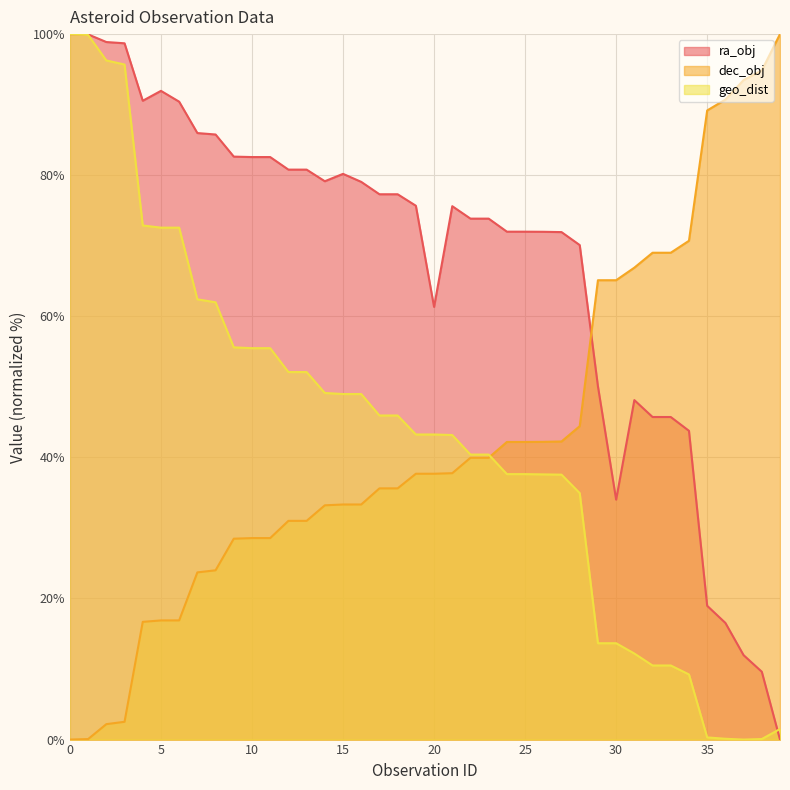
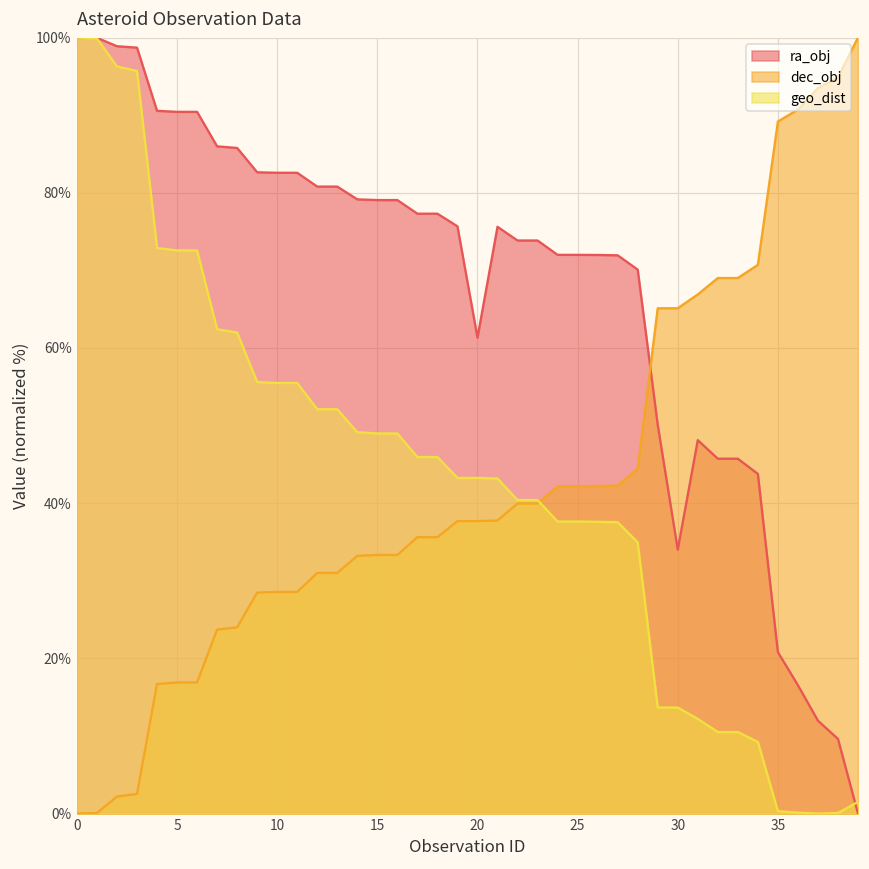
  {
    "ra_obj": {
-     "5": "92%",
+     "5": "90%",
      "10": "83%",
-     "15": "80%",
+     "15": "79%",
      "20": "61%",
      "25": "72%",
      "30": "34%",
-     "35": "19%"
+     "35": "21%"
    }
  }
